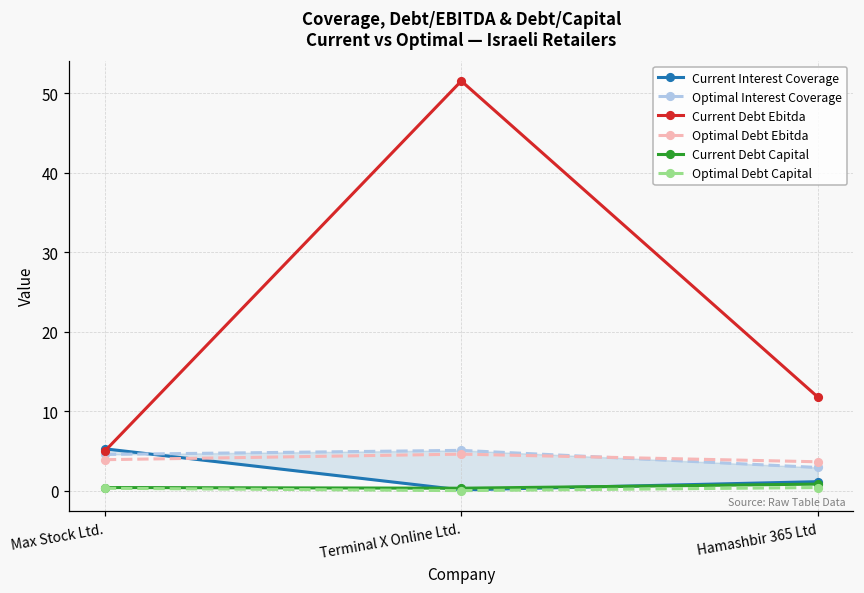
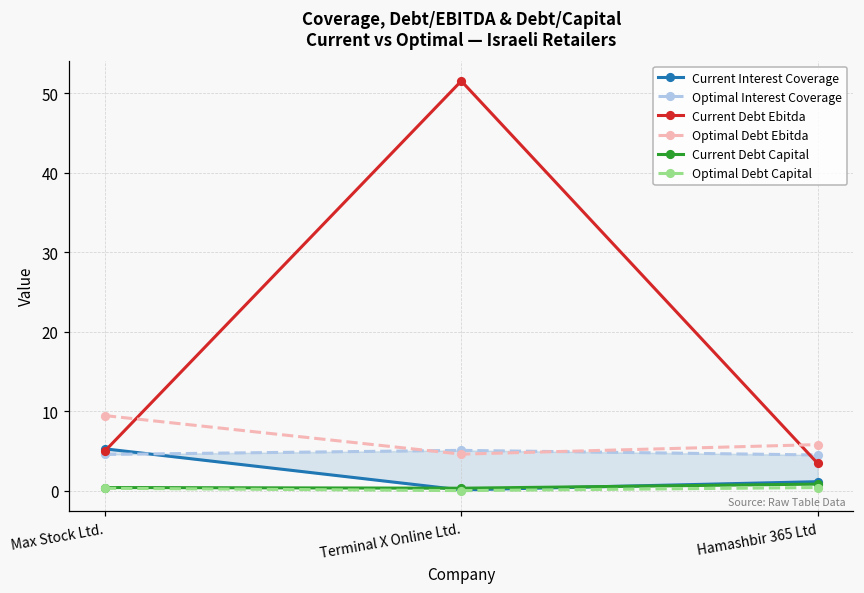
  {
    "Optimal Interest Coverage": {
      "Max Stock Ltd.": 5,
-     "Hamashbir 365 Ltd": 3
+     "Hamashbir 365 Ltd": 5
    },
    "Current Debt Ebitda": {
      "Terminal X Online Ltd.": 52,
-     "Hamashbir 365 Ltd": 12
+     "Hamashbir 365 Ltd": 3
    },
    "Optimal Debt Ebitda": {
-     "Max Stock Ltd.": 4,
+     "Max Stock Ltd.": 9,
      "Terminal X Online Ltd.": 5,
-     "Hamashbir 365 Ltd": 4
+     "Hamashbir 365 Ltd": 6
    },
    "Optimal Debt Capital": {
      "Hamashbir 365 Ltd": 0
    }
  }
